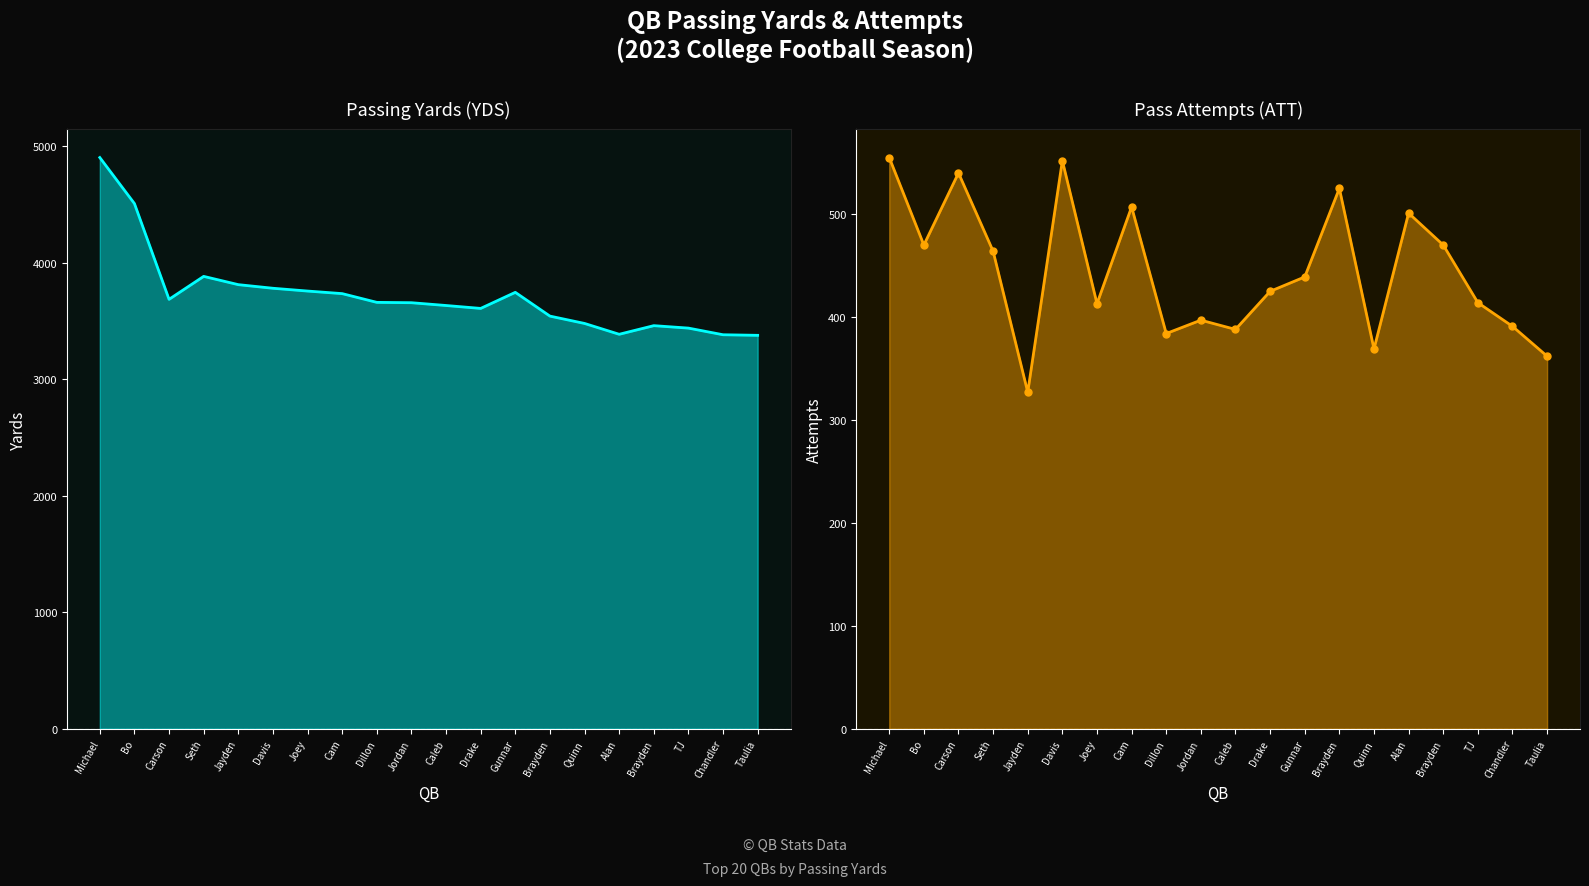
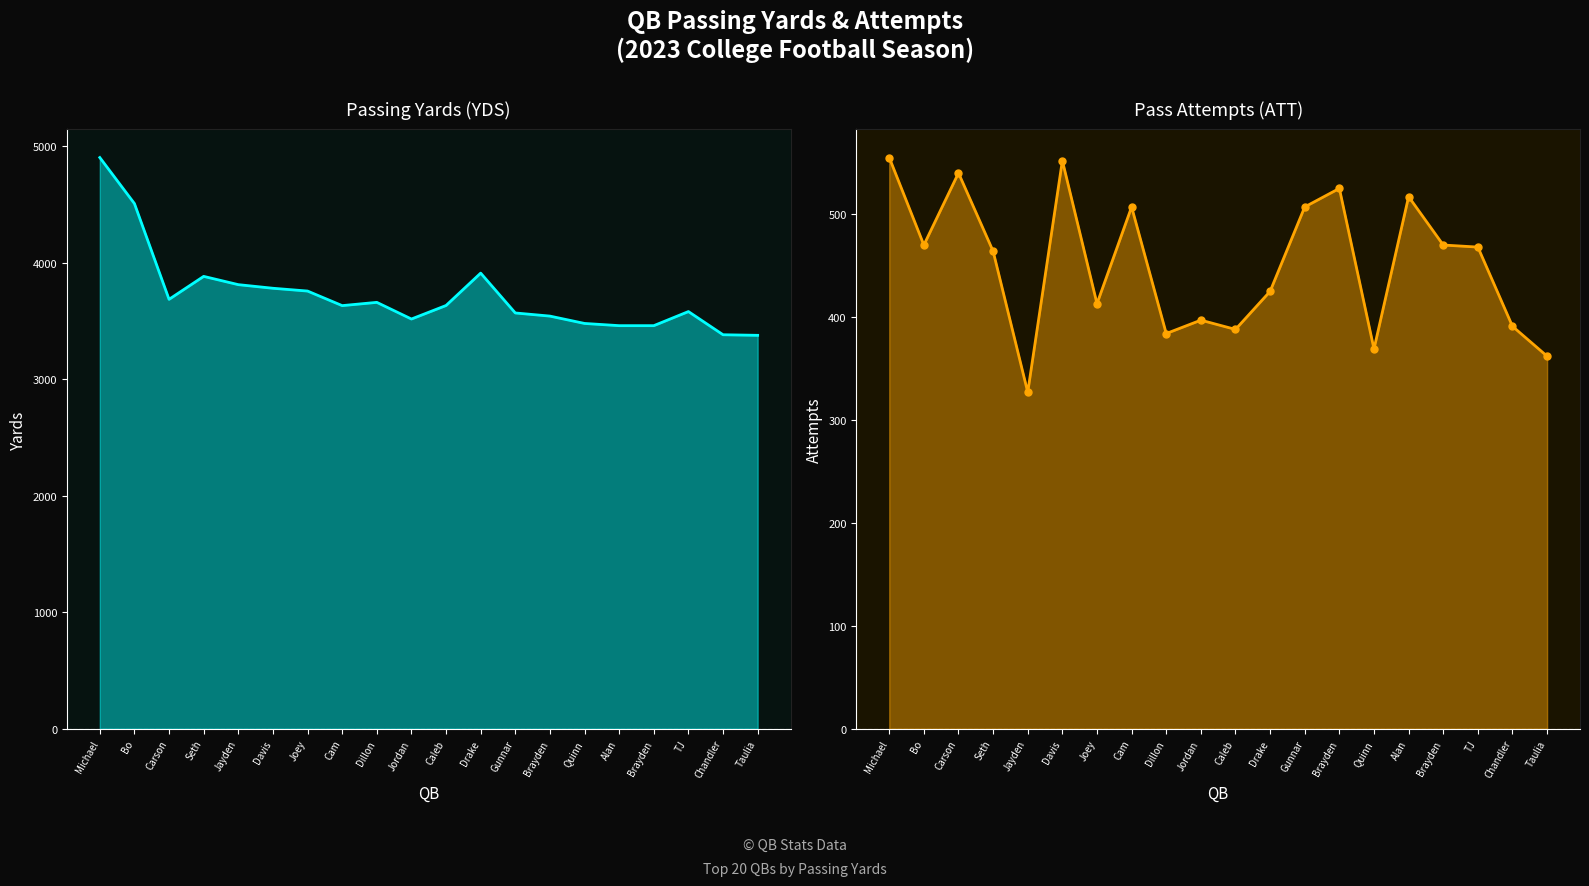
  {
    "Passing Yards (YDS)": {
      "Michael": 4900,
      "Bo": 4510,
      "Carson": 3690,
      "Seth": 3880,
      "Jayden": 3810,
      "Davis": 3780,
      "Joey": 3760,
-     "Cam": 3740,
+     "Cam": 3630,
      "Dillon": 3660,
-     "Jordan": 3660,
+     "Jordan": 3520,
      "Caleb": 3630,
-     "Drake": 3610,
-     "Gunnar": 3750,
+     "Drake": 3910,
+     "Gunnar": 3570,
      "Quinn": 3480,
-     "Alan": 3390,
-     "TJ": 3440,
+     "Alan": 3460,
+     "TJ": 3580,
      "Chandler": 3380,
      "Taulia": 3380
    },
    "Pass Attempts (ATT)": {
      "Michael": 555,
      "Bo": 470,
      "Carson": 540,
      "Seth": 464,
      "Jayden": 327,
      "Davis": 552,
      "Joey": 413,
      "Cam": 507,
      "Dillon": 384,
      "Jordan": 397,
      "Caleb": 388,
      "Drake": 425,
-     "Gunnar": 439,
+     "Gunnar": 507,
      "Quinn": 369,
-     "Alan": 501,
-     "TJ": 414,
+     "Alan": 517,
+     "TJ": 468,
      "Chandler": 391,
      "Taulia": 362
    }
  }
